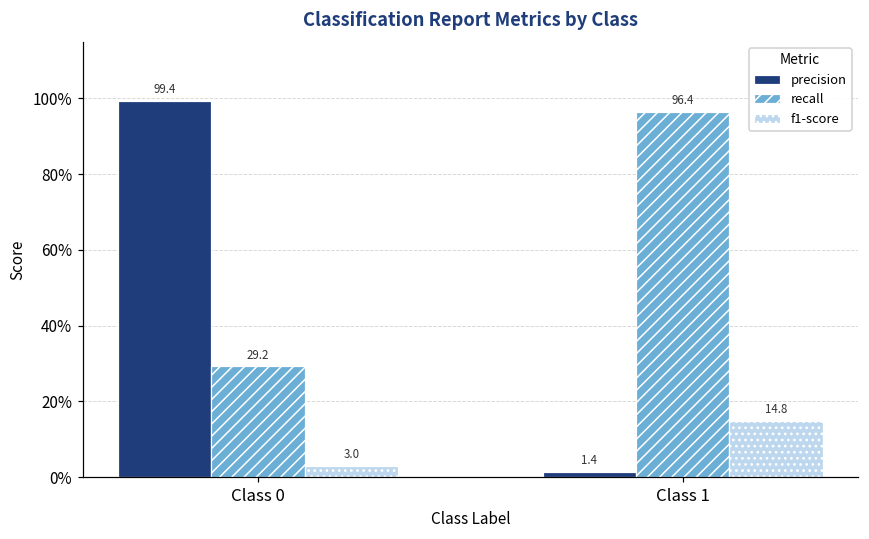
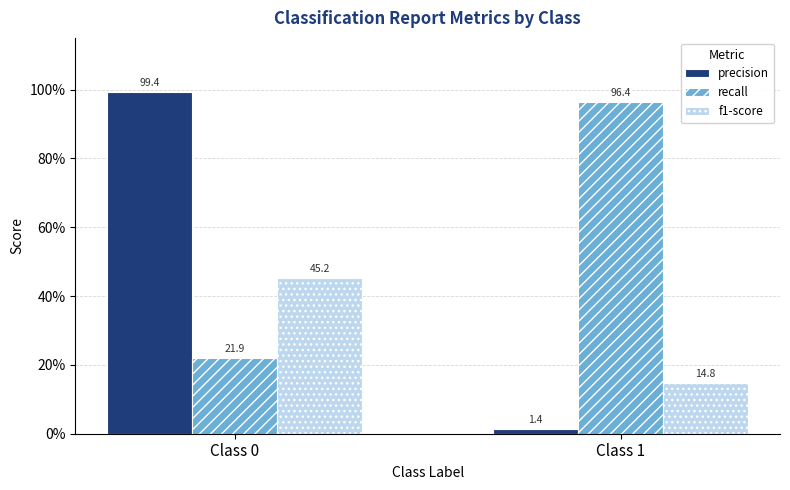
  {
    "recall": {
-     "Class 0": 29.2
+     "Class 0": 21.9
    },
    "f1-score": {
-     "Class 0": 3.0
+     "Class 0": 45.2
    }
  }
